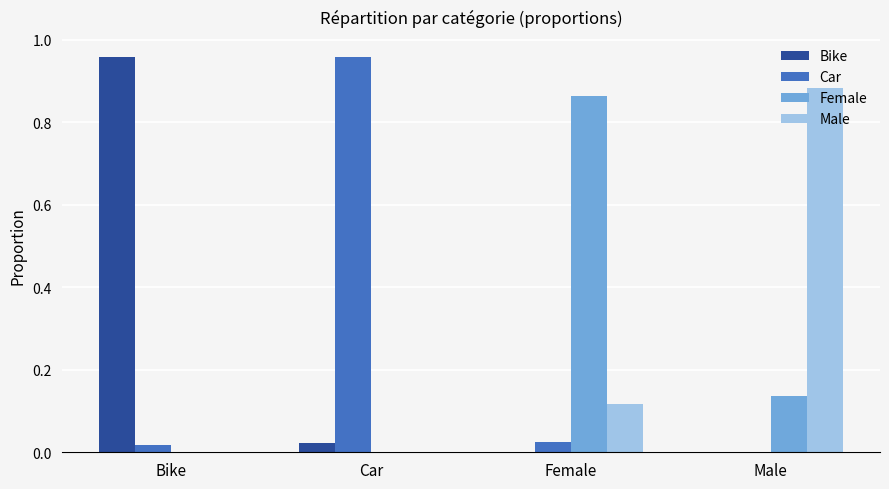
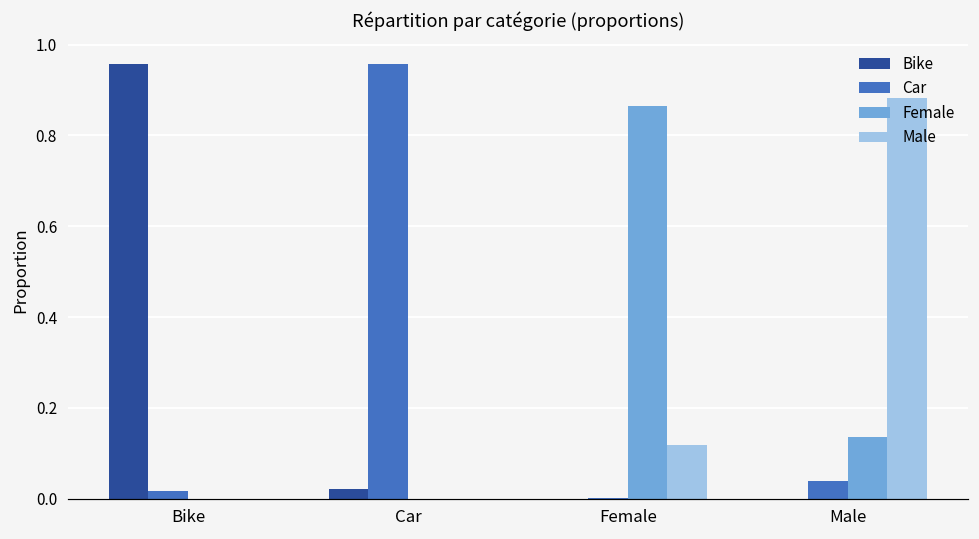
  {
    "Bike": {
      "Bike": 0.96,
      "Car": 0.02,
      "Female": 0.00,
      "Male": 0.00
    },
    "Car": {
      "Bike": 0.02,
      "Car": 0.96,
-     "Female": 0.03,
-     "Male": 0.00
+     "Female": 0.00,
+     "Male": 0.04
    }
  }
